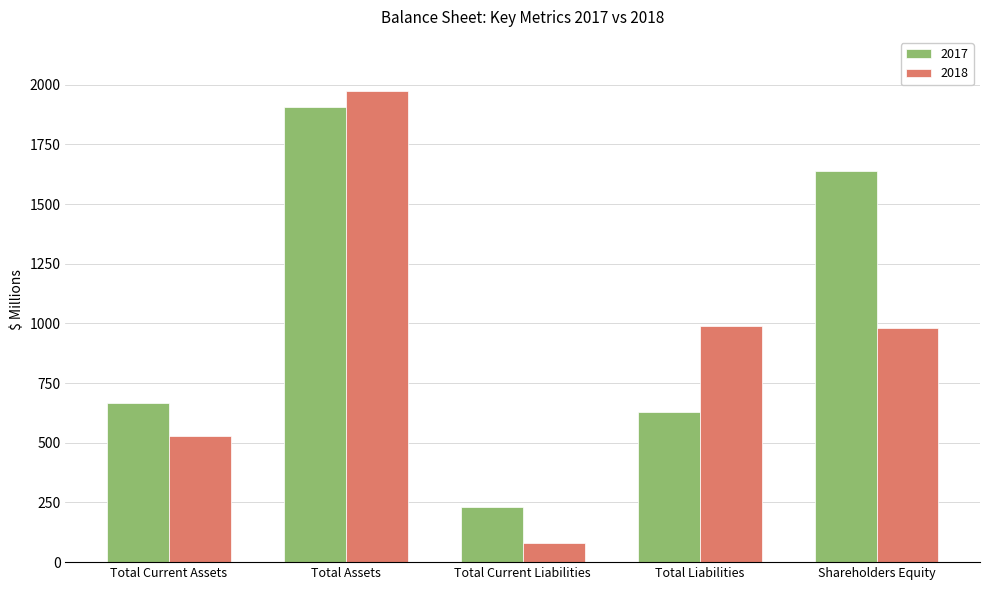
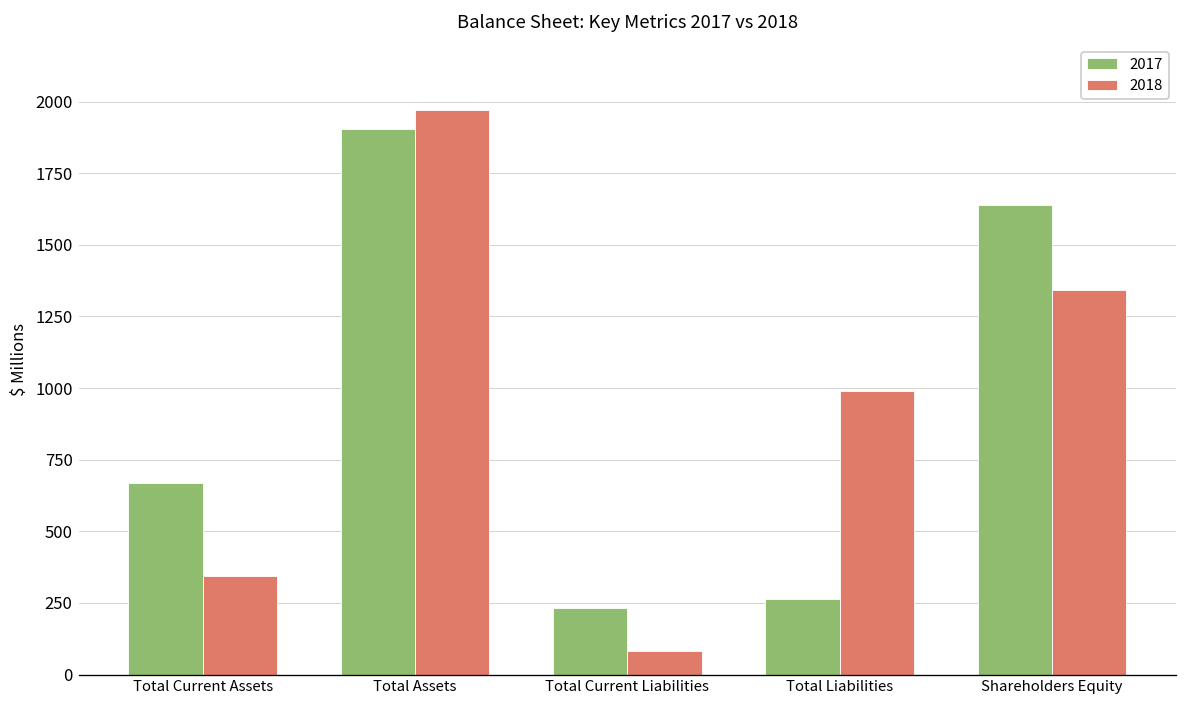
  {
    "2017": {
      "Total Current Assets": 670,
      "Total Assets": 1910,
      "Total Current Liabilities": 230,
-     "Total Liabilities": 630,
+     "Total Liabilities": 270,
      "Shareholders Equity": 1640
    },
    "2018": {
-     "Total Current Assets": 530,
+     "Total Current Assets": 350,
      "Total Assets": 1970,
      "Total Current Liabilities": 80,
      "Total Liabilities": 990,
-     "Shareholders Equity": 980
+     "Shareholders Equity": 1340
    }
  }
